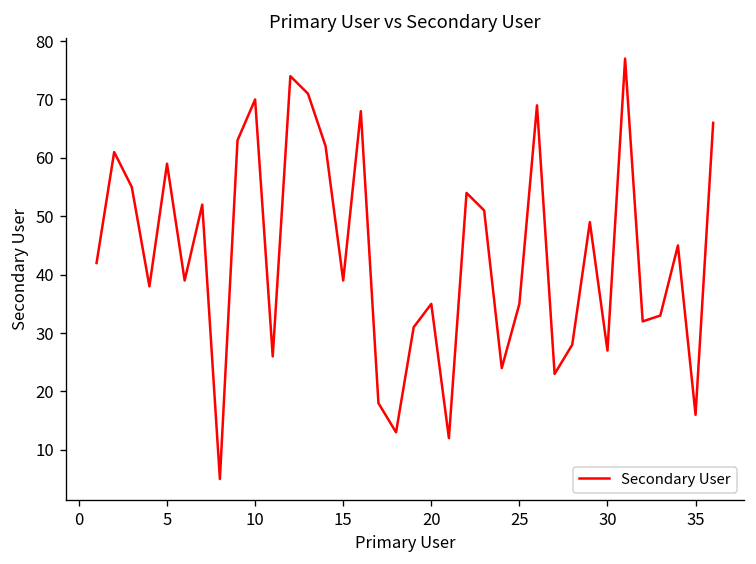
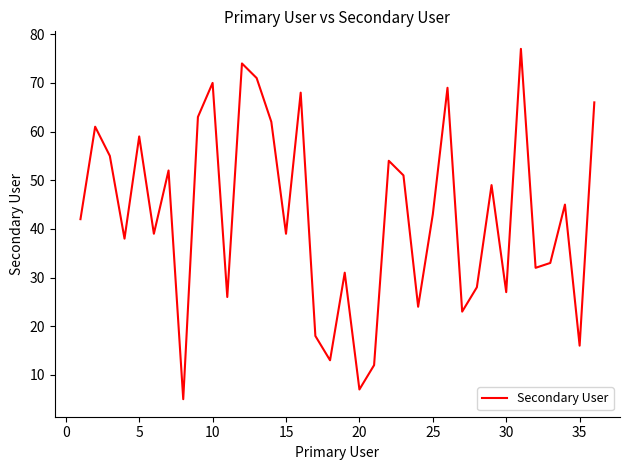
  {
    "5": 59,
    "10": 70,
    "15": 39,
-   "20": 35,
-   "25": 35,
+   "20": 7,
+   "25": 43,
    "30": 27,
    "35": 16
  }
